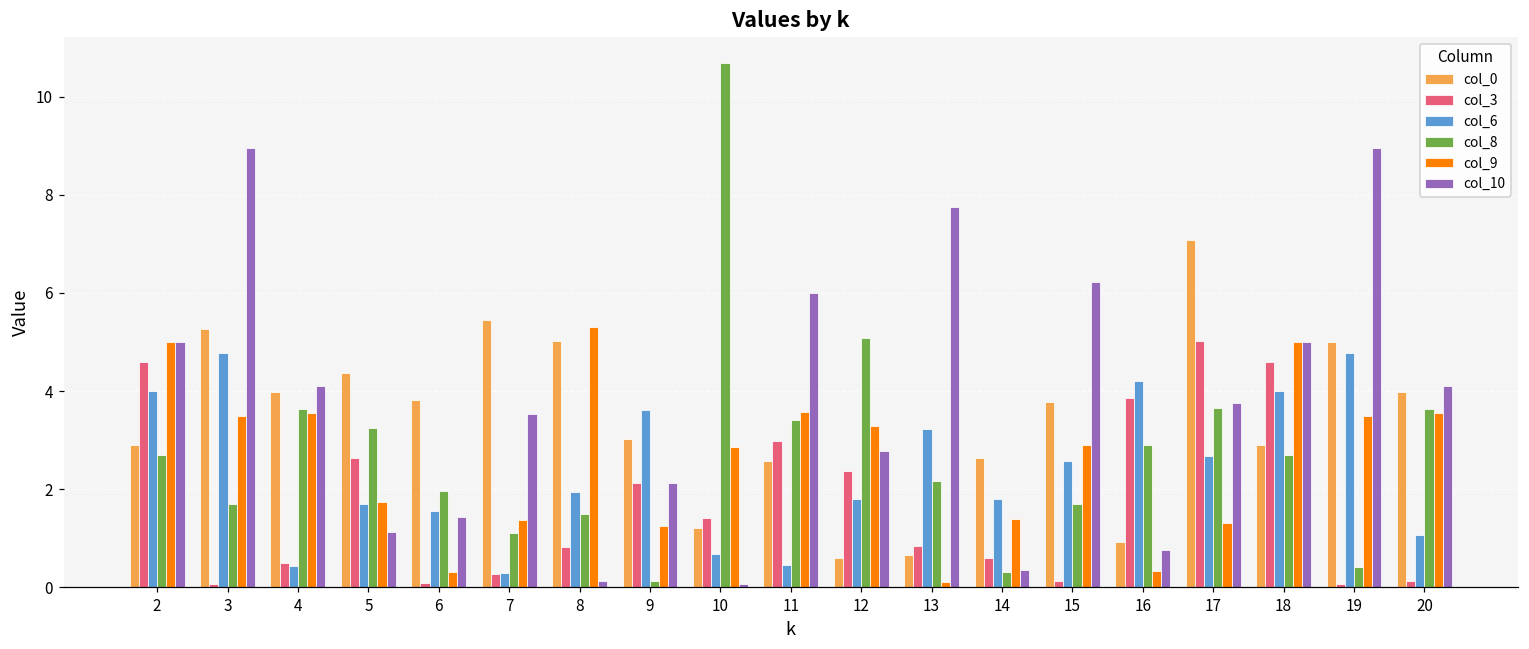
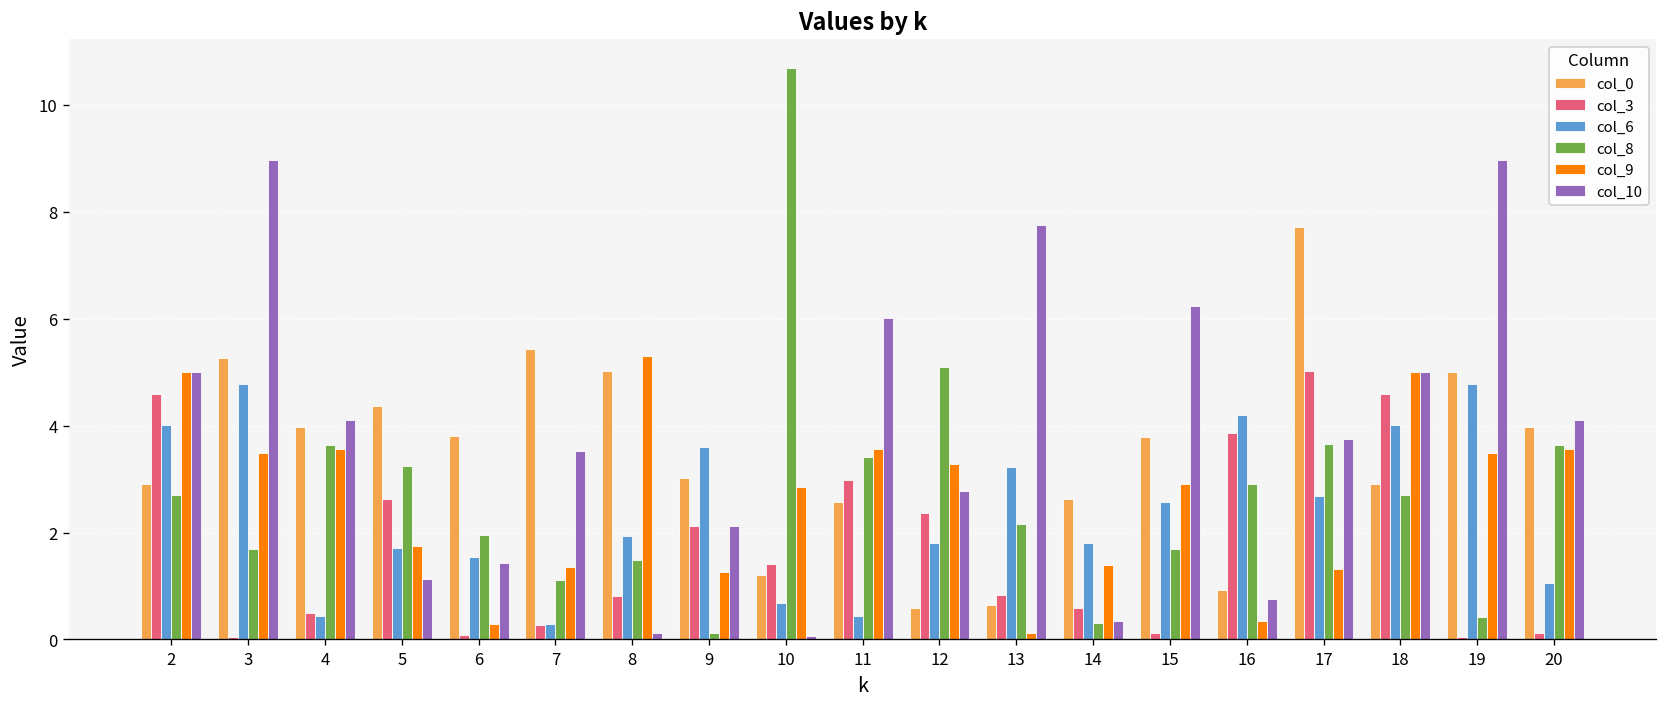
  {
    "col_0": {
      "2": 2.9,
      "3": 5.3,
      "4": 4.0,
      "5": 4.4,
      "6": 3.8,
      "7": 5.4,
      "8": 5.0,
      "9": 3.0,
      "10": 1.2,
      "11": 2.6,
      "12": 0.6,
      "13": 0.6,
      "14": 2.6,
      "15": 3.8,
      "16": 0.9,
-     "17": 7.1,
+     "17": 7.7,
      "18": 2.9,
      "19": 5.0,
      "20": 4.0
    },
    "col_3": {
      "2": 4.6,
      "4": 0.5,
      "5": 2.6,
      "6": 0.1,
      "7": 0.3,
      "8": 0.8,
      "9": 2.1,
      "10": 1.4,
      "11": 3.0,
      "12": 2.4,
      "13": 0.8,
      "14": 0.6,
      "15": 0.1,
      "16": 3.9,
      "17": 5.0,
      "18": 4.6,
      "20": 0.1
    },
    "col_6": {
      "2": 4.0,
      "3": 4.8,
      "4": 0.4,
      "5": 1.7,
      "6": 1.5,
      "7": 0.3,
      "8": 1.9,
      "9": 3.6,
      "10": 0.7,
      "11": 0.4,
      "12": 1.8,
      "13": 3.2,
      "14": 1.8,
      "15": 2.6,
      "16": 4.2,
      "17": 2.7,
      "18": 4.0,
      "19": 4.8,
      "20": 1.1
    },
    "col_8": {
      "2": 2.7,
      "3": 1.7,
      "4": 3.6,
      "5": 3.3,
      "6": 2.0,
      "7": 1.1,
      "8": 1.5,
      "9": 0.1,
      "10": 10.7,
      "11": 3.4,
      "12": 5.1,
      "13": 2.2,
      "14": 0.3,
      "15": 1.7,
      "16": 2.9,
      "17": 3.6,
      "18": 2.7,
      "19": 0.4,
      "20": 3.6
    },
    "col_9": {
      "2": 5.0,
      "3": 3.5,
      "4": 3.6,
      "5": 1.7,
      "6": 0.3,
      "7": 1.4,
      "8": 5.3,
      "9": 1.3,
      "10": 2.9,
      "11": 3.6,
      "12": 3.3,
      "13": 0.1,
      "14": 1.4,
      "15": 2.9,
      "16": 0.3,
      "17": 1.3,
      "18": 5.0,
      "19": 3.5,
      "20": 3.6
    },
    "col_10": {
      "2": 5.0,
      "3": 9.0,
      "4": 4.1,
      "5": 1.1,
      "6": 1.4,
      "7": 3.5,
      "8": 0.1,
      "9": 2.1,
      "10": 0.1,
      "11": 6.0,
      "12": 2.8,
      "13": 7.8,
      "14": 0.3,
      "15": 6.2,
      "16": 0.8,
      "17": 3.7,
      "18": 5.0,
      "19": 9.0,
      "20": 4.1
    }
  }
